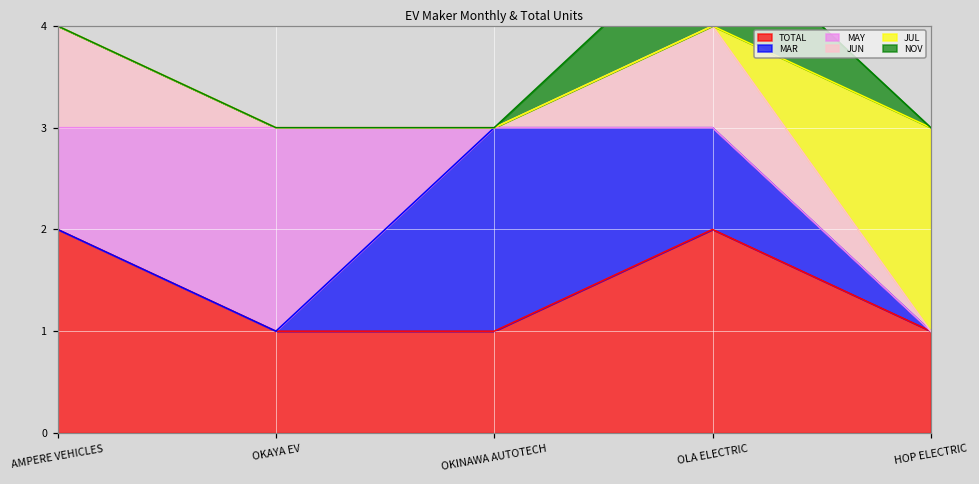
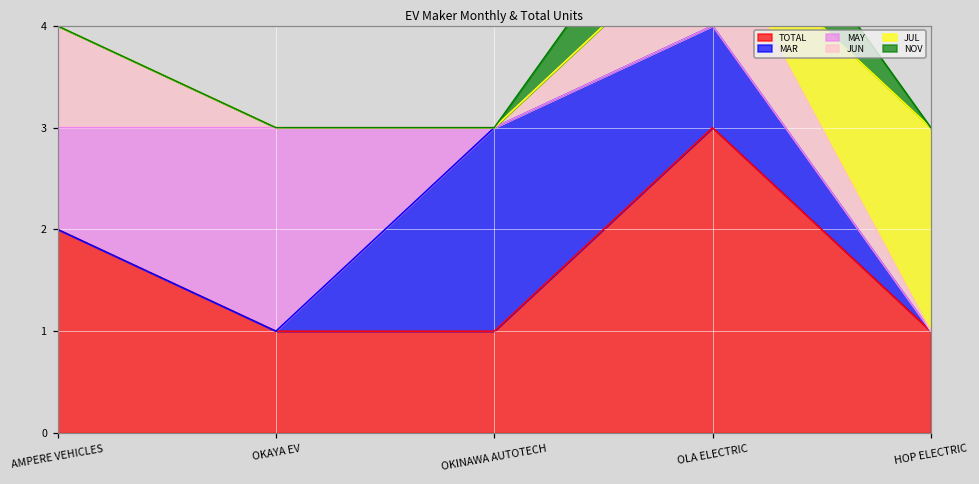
  {
    "TOTAL": {
      "OKINAWA AUTOTECH": 1,
-     "OLA ELECTRIC": 2
+     "OLA ELECTRIC": 3
    },
    "MAY": {
      "AMPERE VEHICLES": 3
    }
  }
